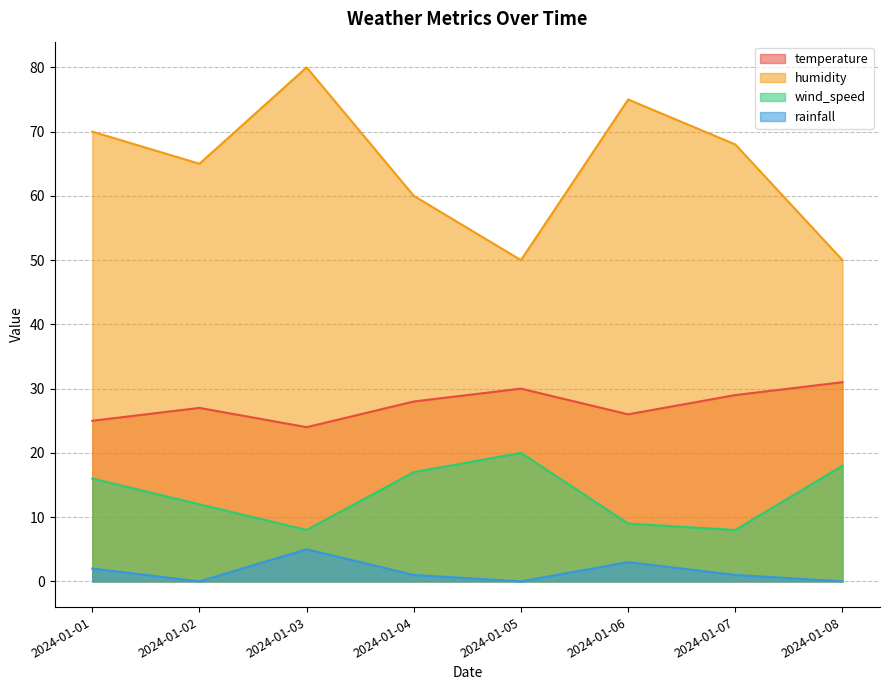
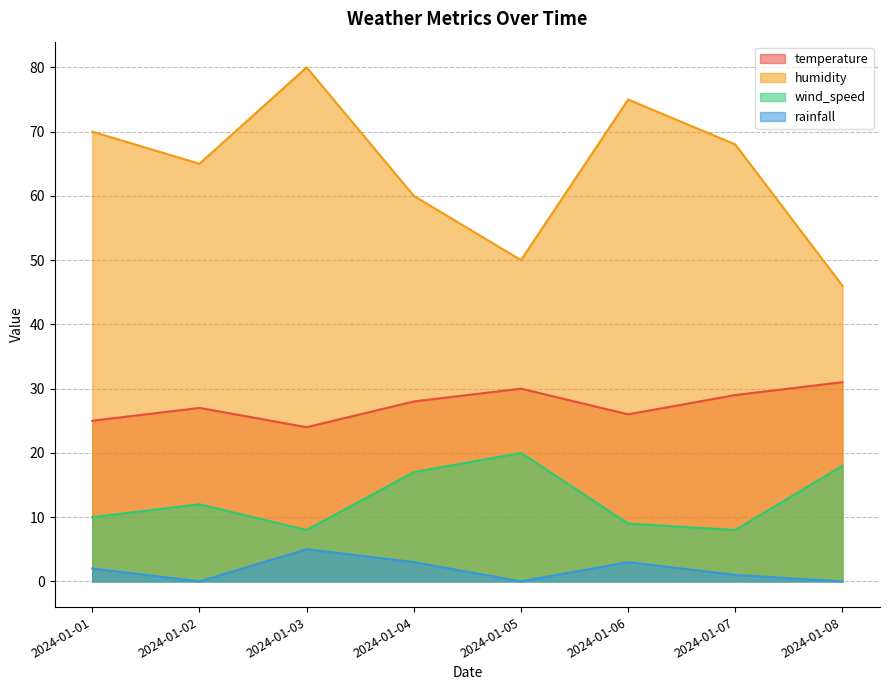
  {
    "temperature": {
      "2024-01-01": 25,
      "2024-01-02": 27,
      "2024-01-03": 24,
      "2024-01-04": 28,
      "2024-01-05": 30,
      "2024-01-06": 26,
      "2024-01-07": 29,
      "2024-01-08": 31
    },
    "humidity": {
      "2024-01-01": 70,
      "2024-01-02": 65,
      "2024-01-03": 80,
      "2024-01-04": 60,
      "2024-01-05": 50,
      "2024-01-06": 75,
      "2024-01-07": 68,
-     "2024-01-08": 50
+     "2024-01-08": 46
    },
    "wind_speed": {
-     "2024-01-01": 16,
+     "2024-01-01": 10,
      "2024-01-02": 12,
      "2024-01-03": 8,
      "2024-01-04": 17,
      "2024-01-05": 20,
      "2024-01-06": 9,
      "2024-01-07": 8,
      "2024-01-08": 18
    },
    "rainfall": {
      "2024-01-01": 2,
      "2024-01-02": 0,
      "2024-01-03": 5,
-     "2024-01-04": 1,
+     "2024-01-04": 3,
      "2024-01-05": 0,
      "2024-01-06": 3,
      "2024-01-07": 1,
      "2024-01-08": 0
    }
  }
